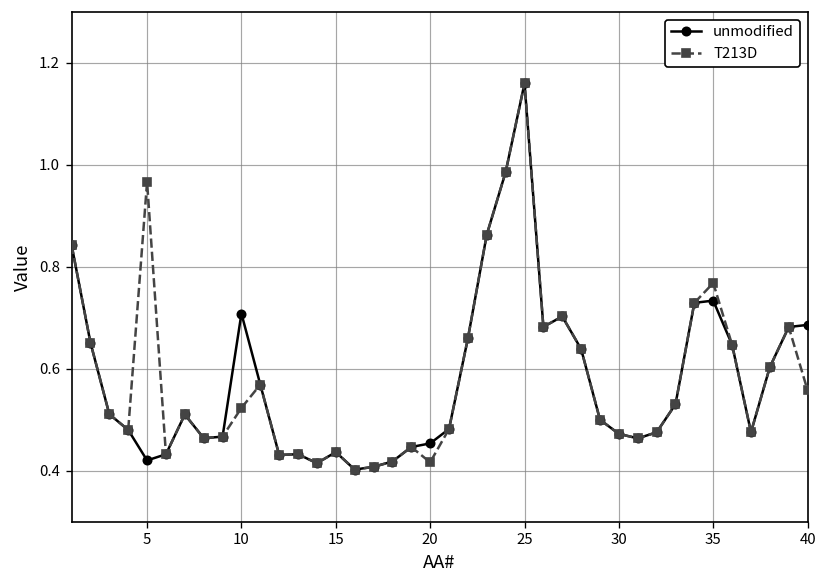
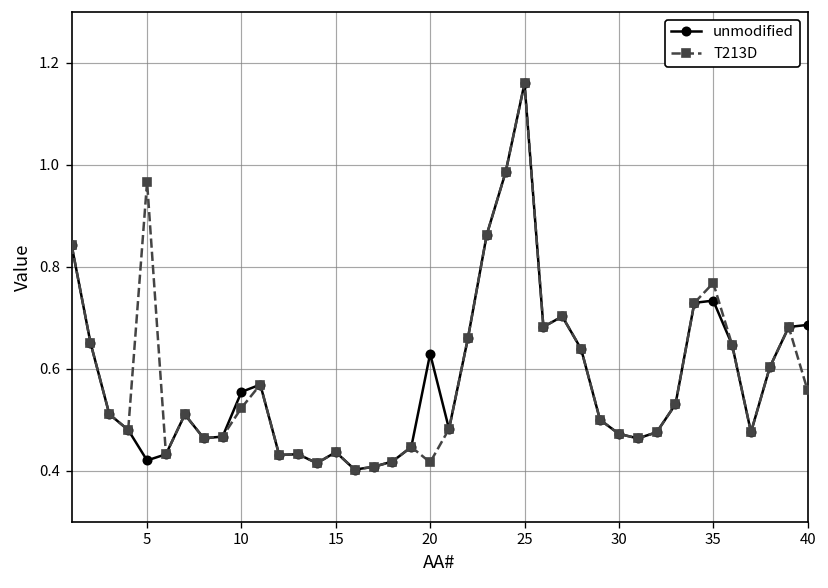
  {
    "unmodified": {
      "5": 0.42,
-     "10": 0.71,
-     "20": 0.45,
+     "10": 0.55,
+     "20": 0.63,
      "35": 0.73,
      "40": 0.69
    },
    "T213D": {
      "5": 0.97,
      "10": 0.52,
      "20": 0.42,
      "35": 0.77,
      "40": 0.56
    }
  }
